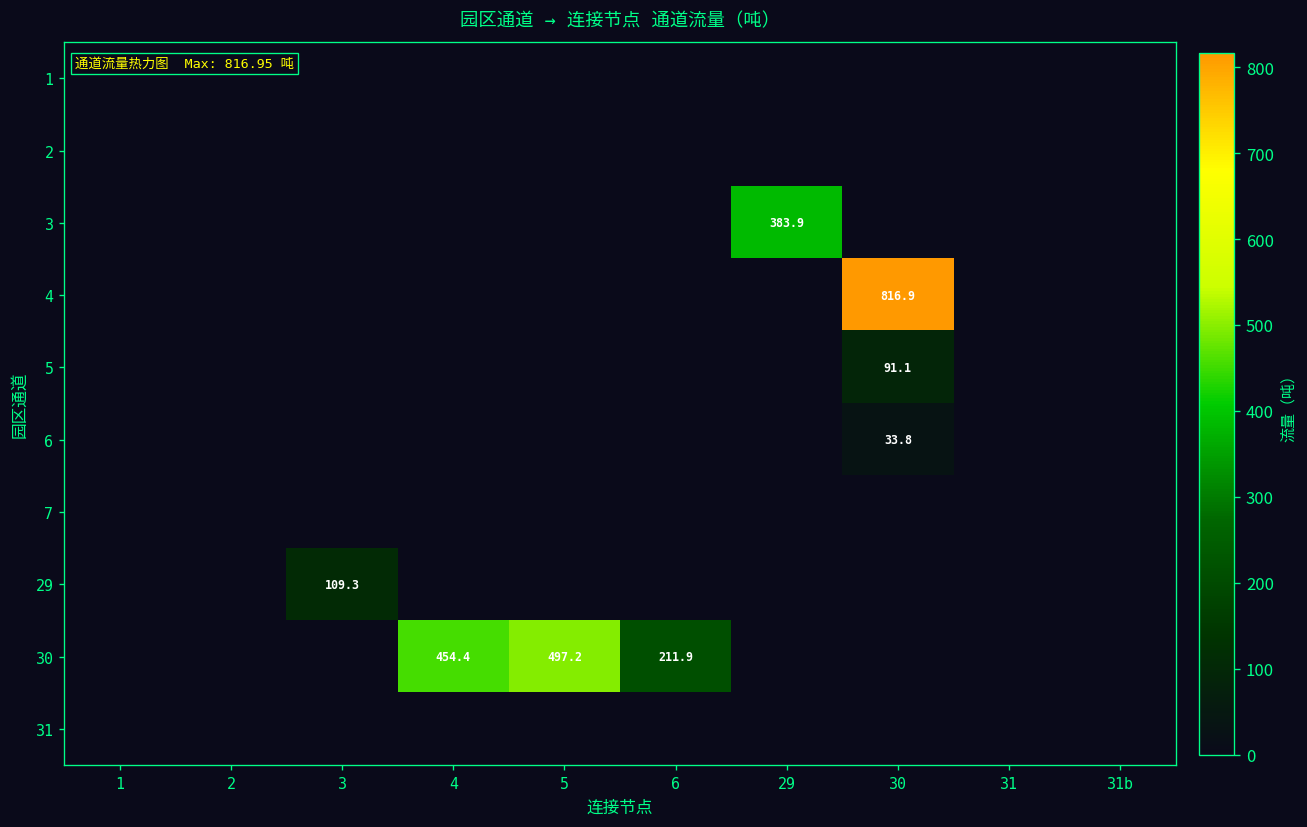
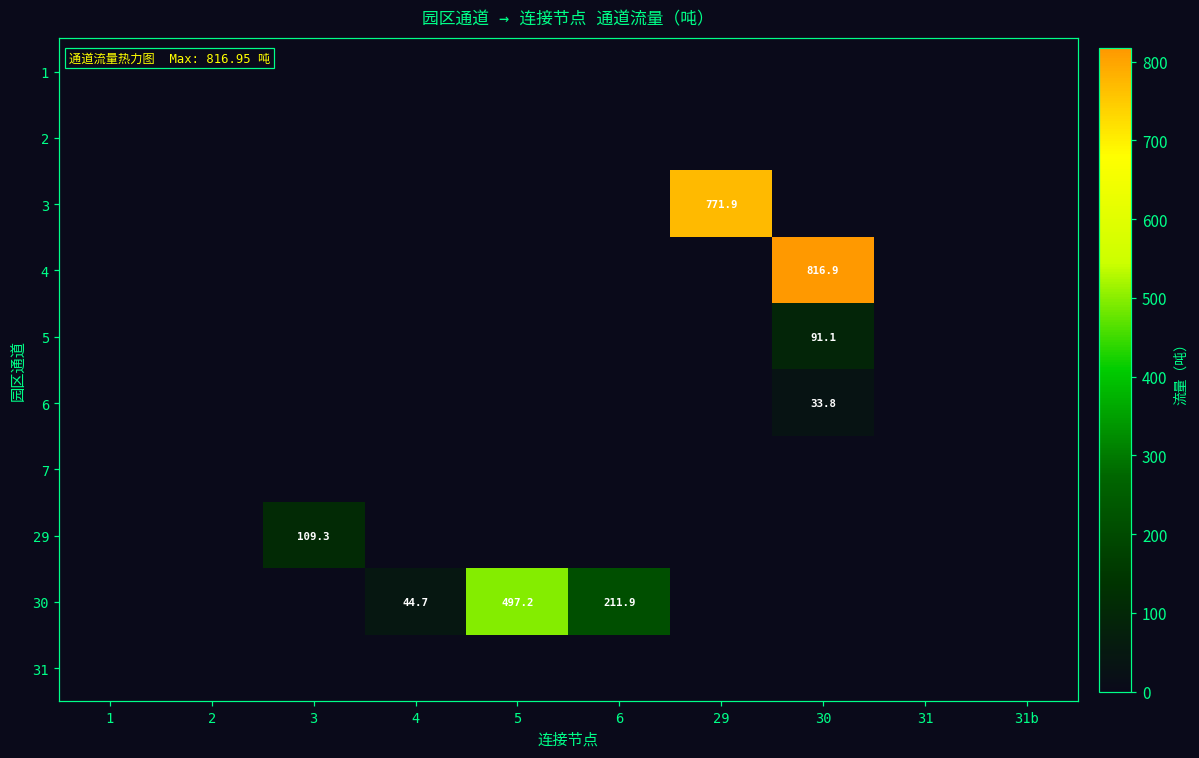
  {
    "3": {
-     "29": 383.9
+     "29": 771.9
    },
    "4": {
      "30": 816.9
    },
    "5": {
      "30": 91.1
    },
    "6": {
      "30": 33.8
    },
    "29": {
      "3": 109.3
    },
    "30": {
-     "4": 454.4,
+     "4": 44.7,
      "5": 497.2,
      "6": 211.9
    }
  }
